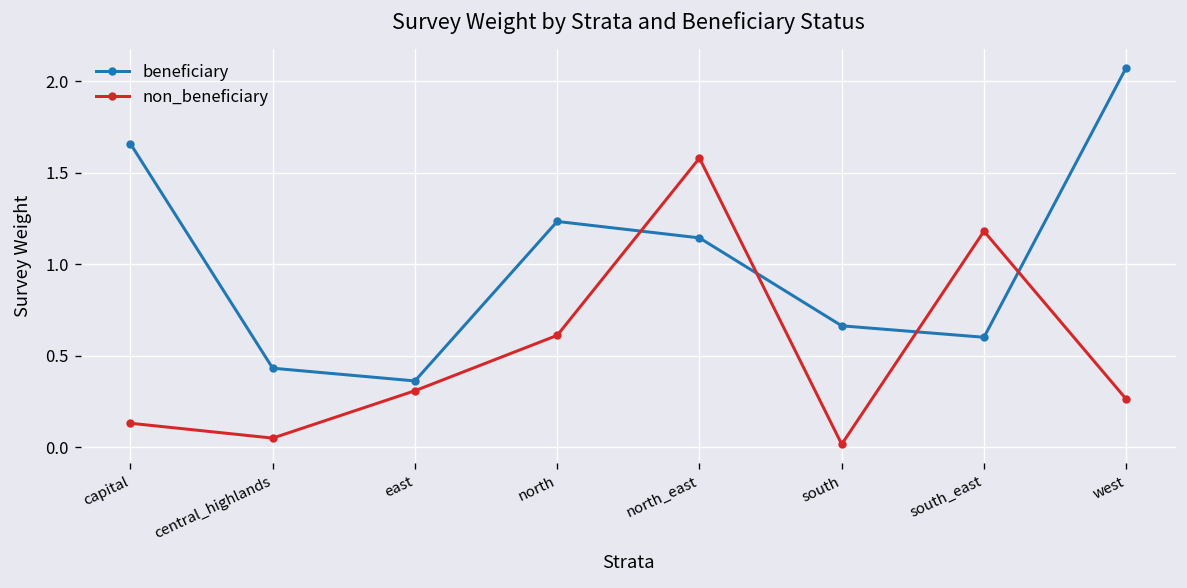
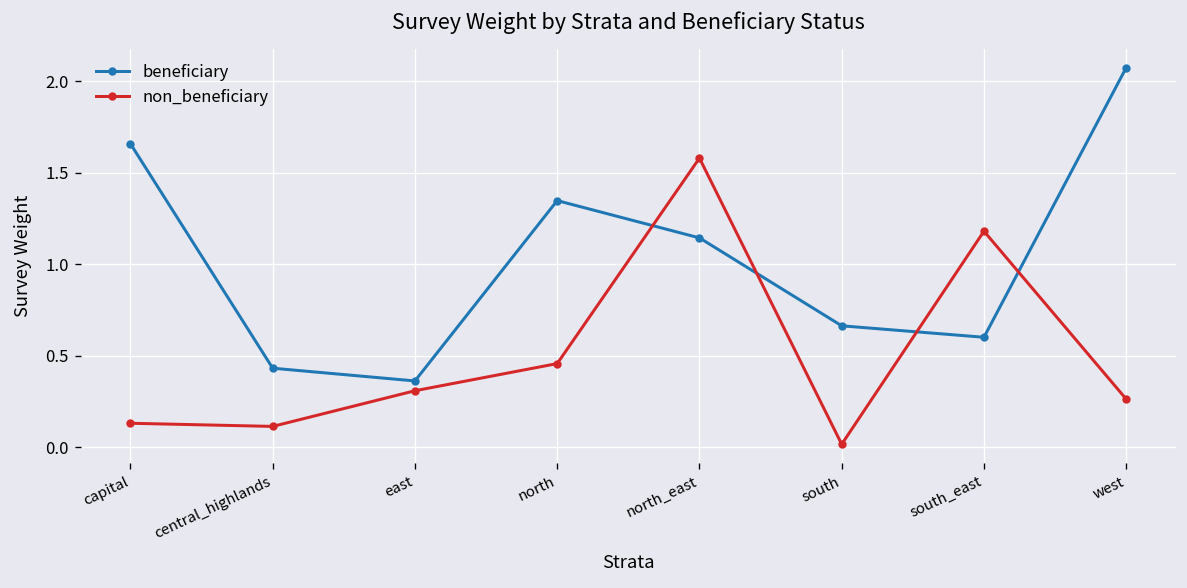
  {
    "beneficiary": {
      "capital": 1.66,
      "central_highlands": 0.43,
      "east": 0.36,
-     "north": 1.23,
+     "north": 1.35,
      "north_east": 1.14,
      "south": 0.66,
      "south_east": 0.60,
      "west": 2.08
    },
    "non_beneficiary": {
      "capital": 0.13,
-     "central_highlands": 0.05,
+     "central_highlands": 0.11,
      "east": 0.31,
-     "north": 0.61,
+     "north": 0.46,
      "north_east": 1.58,
      "south": 0.02,
      "south_east": 1.18,
      "west": 0.26
    }
  }
